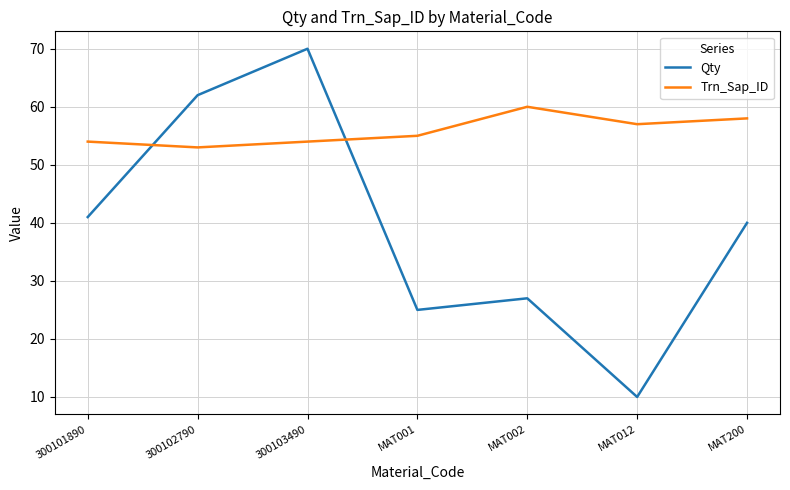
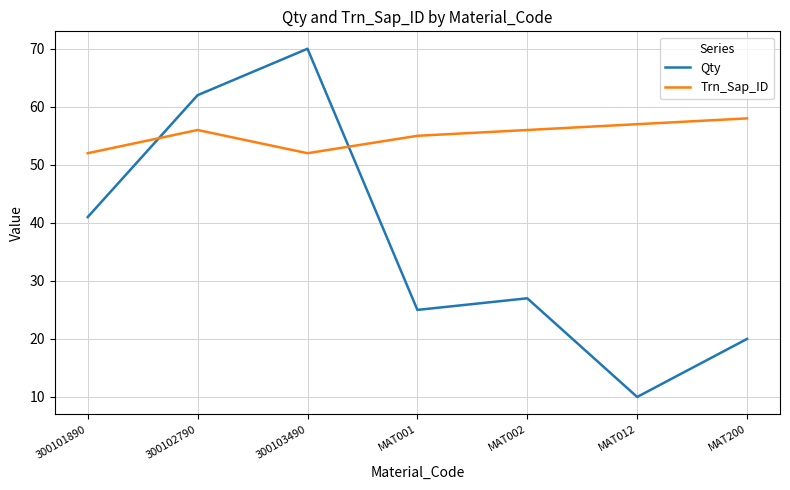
  {
    "Qty": {
      "300101890": 41,
      "300102790": 62,
      "300103490": 70,
      "MAT001": 25,
      "MAT002": 27,
      "MAT012": 10,
-     "MAT200": 40
+     "MAT200": 20
    },
    "Trn_Sap_ID": {
-     "300101890": 54,
-     "300102790": 53,
-     "300103490": 54,
+     "300101890": 52,
+     "300102790": 56,
+     "300103490": 52,
      "MAT001": 55,
-     "MAT002": 60,
+     "MAT002": 56,
      "MAT012": 57,
      "MAT200": 58
    }
  }
